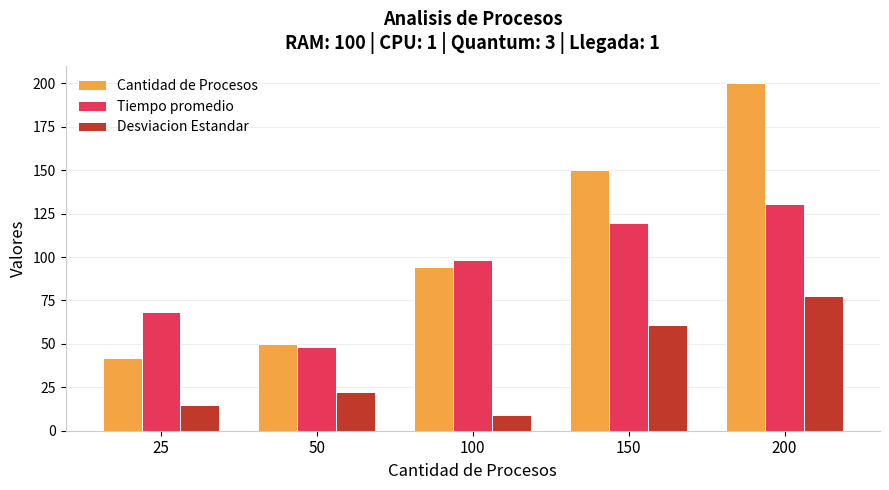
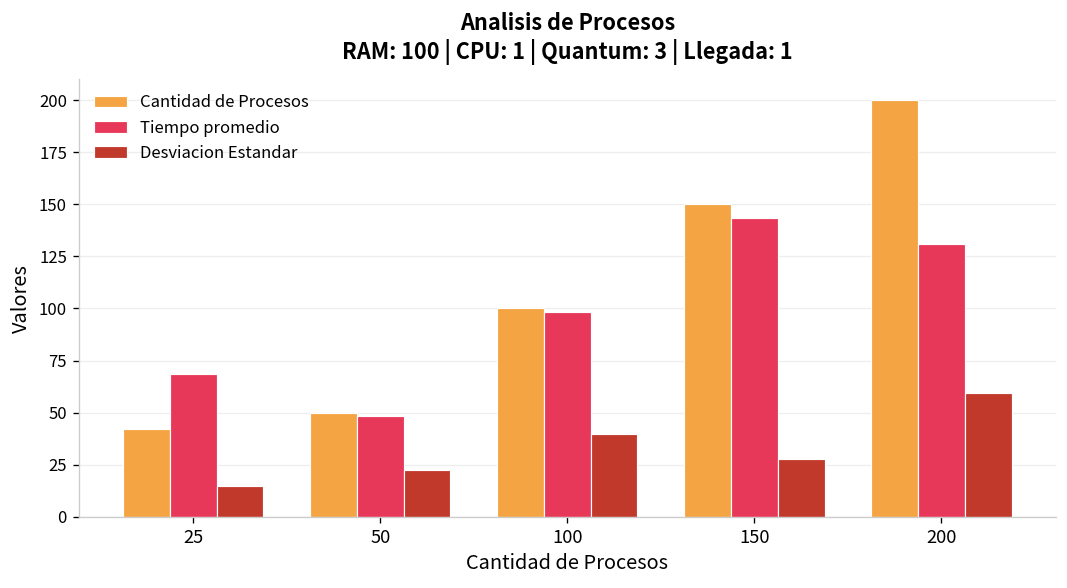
  {
    "Cantidad de Procesos": {
      "25": 42,
      "50": 50,
-     "100": 94,
+     "100": 100,
      "150": 150,
      "200": 200
    },
    "Tiempo promedio": {
      "25": 69,
      "50": 48,
      "100": 98,
-     "150": 119,
+     "150": 143,
      "200": 131
    },
    "Desviacion Estandar": {
      "25": 15,
      "50": 22,
-     "100": 9,
-     "150": 61,
-     "200": 77
+     "100": 40,
+     "150": 28,
+     "200": 59
    }
  }
